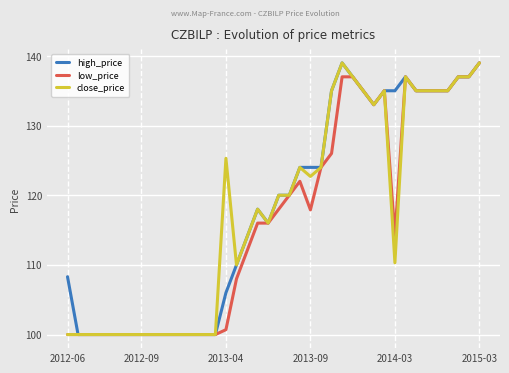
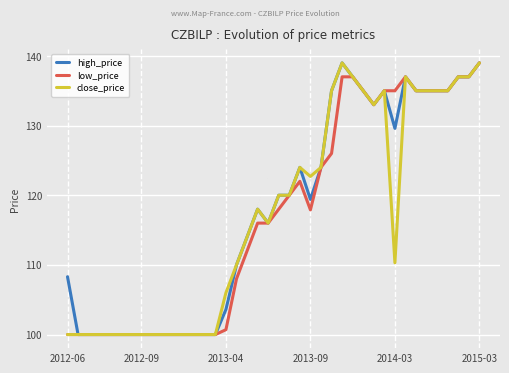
  {
    "high_price": {
      "2012-06": 108,
-     "2013-04": 106,
-     "2013-09": 124,
-     "2014-03": 135
+     "2013-04": 104,
+     "2013-09": 119,
+     "2014-03": 130
    },
    "low_price": {
      "2013-04": 101,
      "2013-09": 118,
-     "2014-03": 114
+     "2014-03": 135
    },
    "close_price": {
-     "2013-04": 125,
+     "2013-04": 106,
      "2013-09": 123,
      "2014-03": 110
    }
  }
